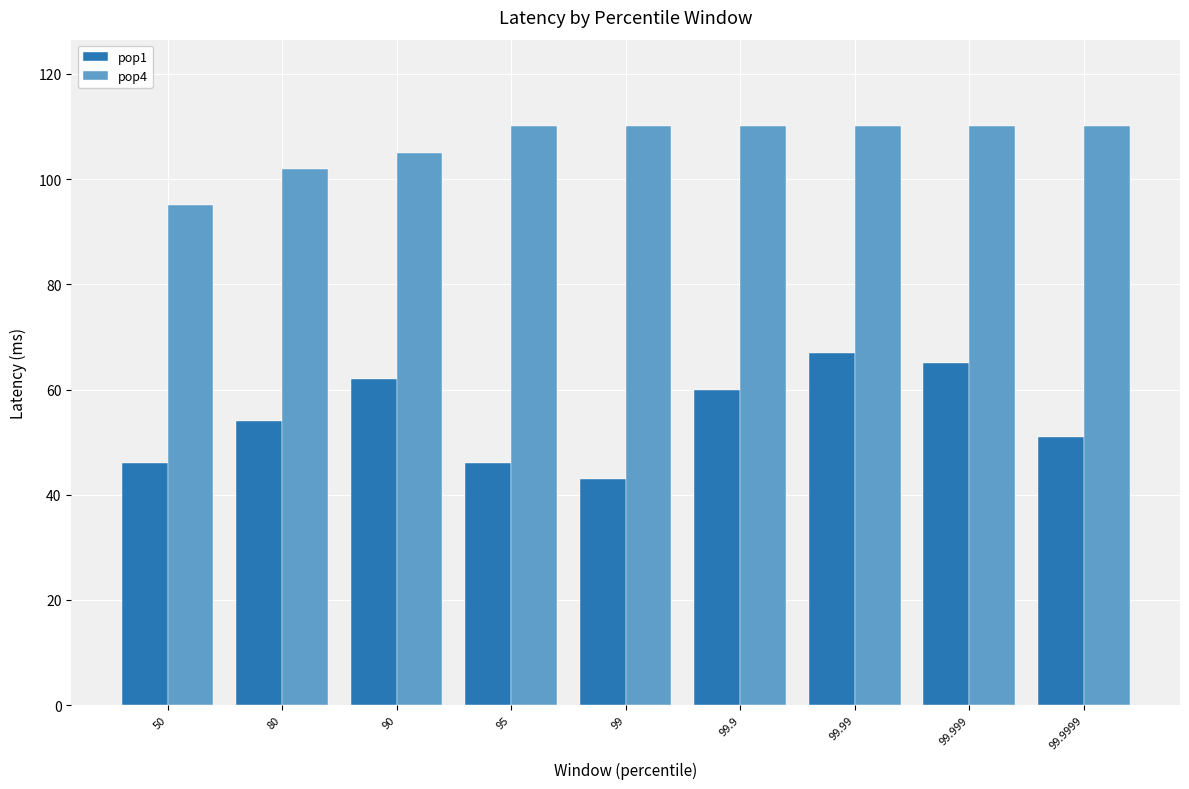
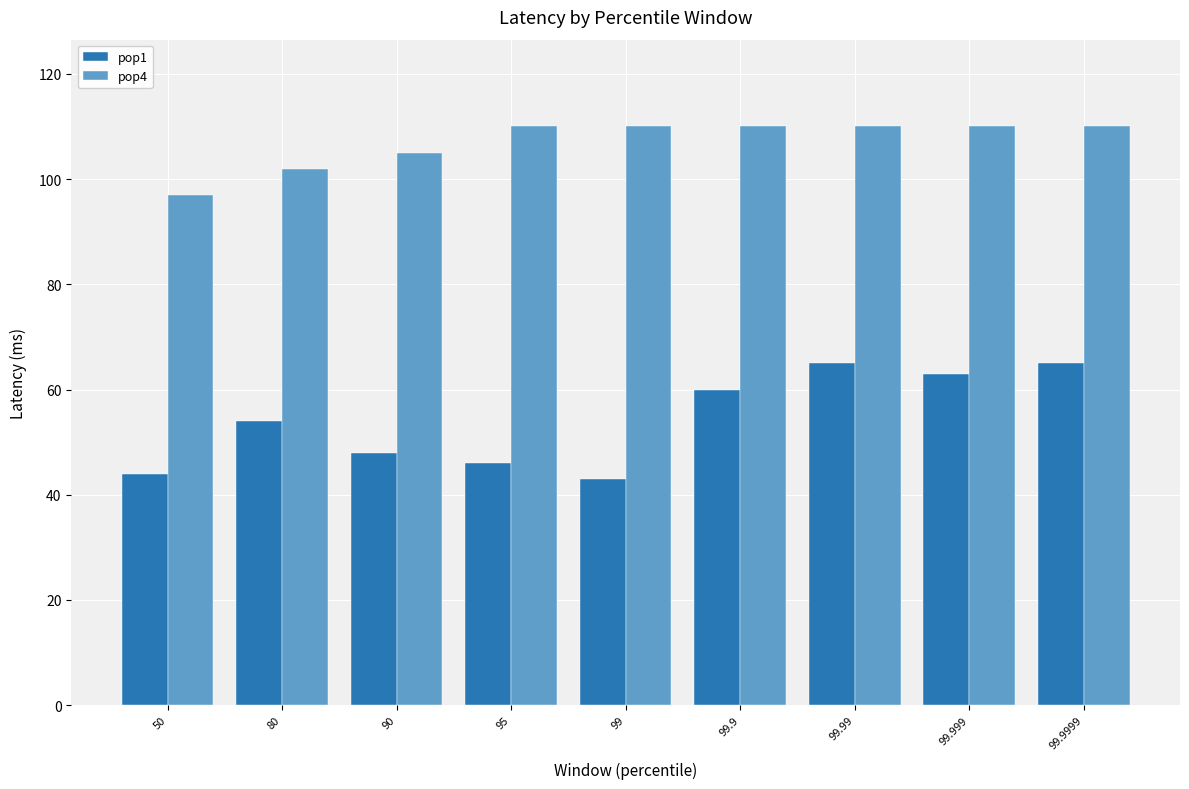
  {
    "pop1": {
-     "50": 46,
+     "50": 44,
      "80": 54,
-     "90": 62,
+     "90": 48,
      "95": 46,
      "99": 43,
      "99.9": 60,
-     "99.99": 67,
-     "99.999": 65,
-     "99.9999": 51
+     "99.99": 65,
+     "99.999": 63,
+     "99.9999": 65
    },
    "pop4": {
-     "50": 95,
+     "50": 97,
      "80": 102,
      "90": 105,
      "95": 110,
      "99": 110,
      "99.9": 110,
      "99.99": 110,
      "99.999": 110,
      "99.9999": 110
    }
  }
